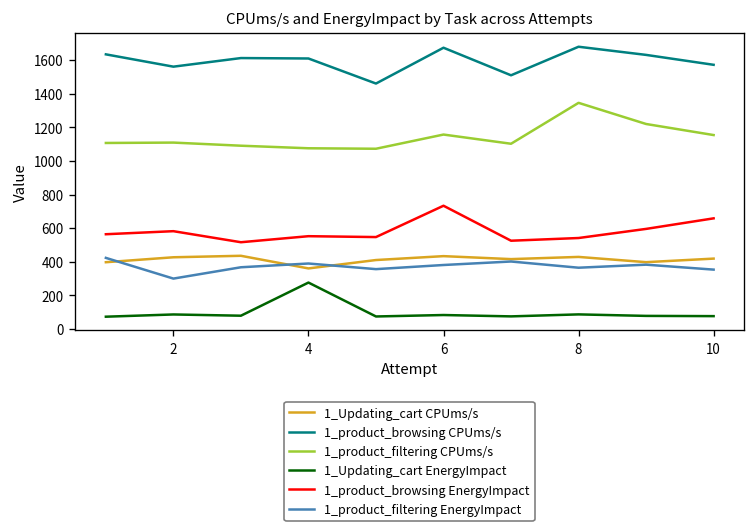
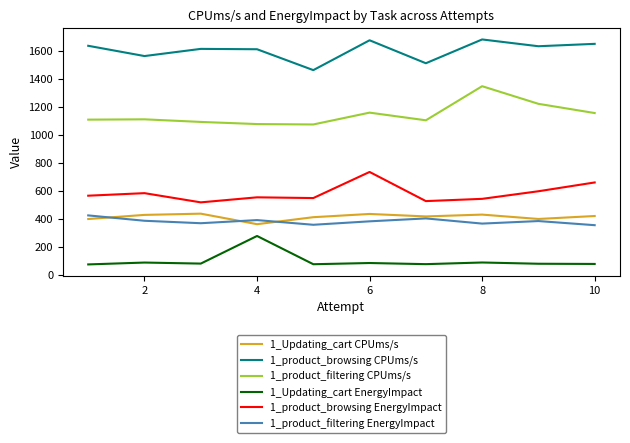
  {
    "1_Updating_cart CPUms/s": {
      "2": 430,
      "4": 360,
      "6": 430,
      "8": 430,
      "10": 420
    },
    "1_product_browsing CPUms/s": {
      "2": 1560,
      "4": 1610,
      "6": 1670,
      "8": 1680,
-     "10": 1570
+     "10": 1650
    },
    "1_product_filtering CPUms/s": {
      "2": 1110,
      "4": 1080,
      "6": 1160,
      "8": 1350,
      "10": 1150
    },
    "1_Updating_cart EnergyImpact": {
      "2": 90,
      "4": 280,
      "6": 80,
      "8": 90,
      "10": 80
    },
    "1_product_browsing EnergyImpact": {
      "2": 580,
      "4": 550,
      "6": 730,
      "8": 540,
      "10": 660
    },
    "1_product_filtering EnergyImpact": {
-     "2": 300,
+     "2": 380,
      "4": 390,
      "6": 380,
      "8": 360,
      "10": 350
    }
  }
